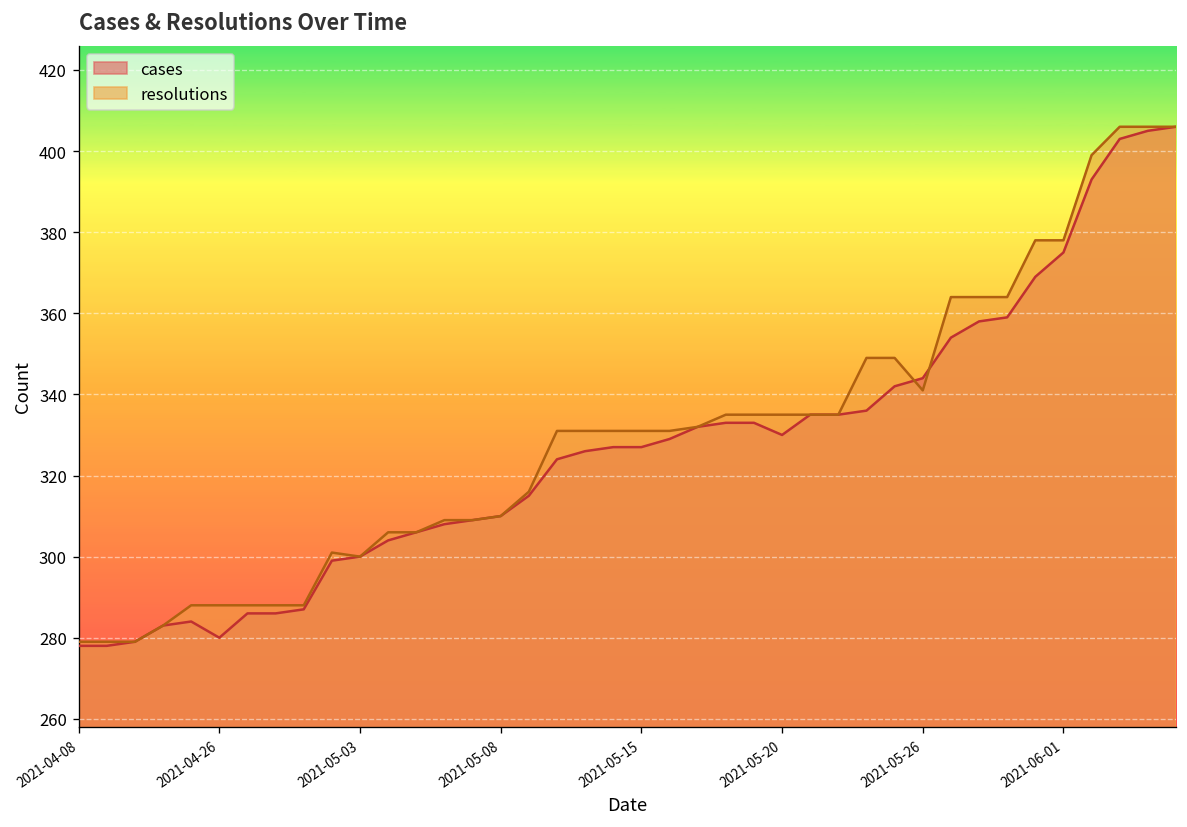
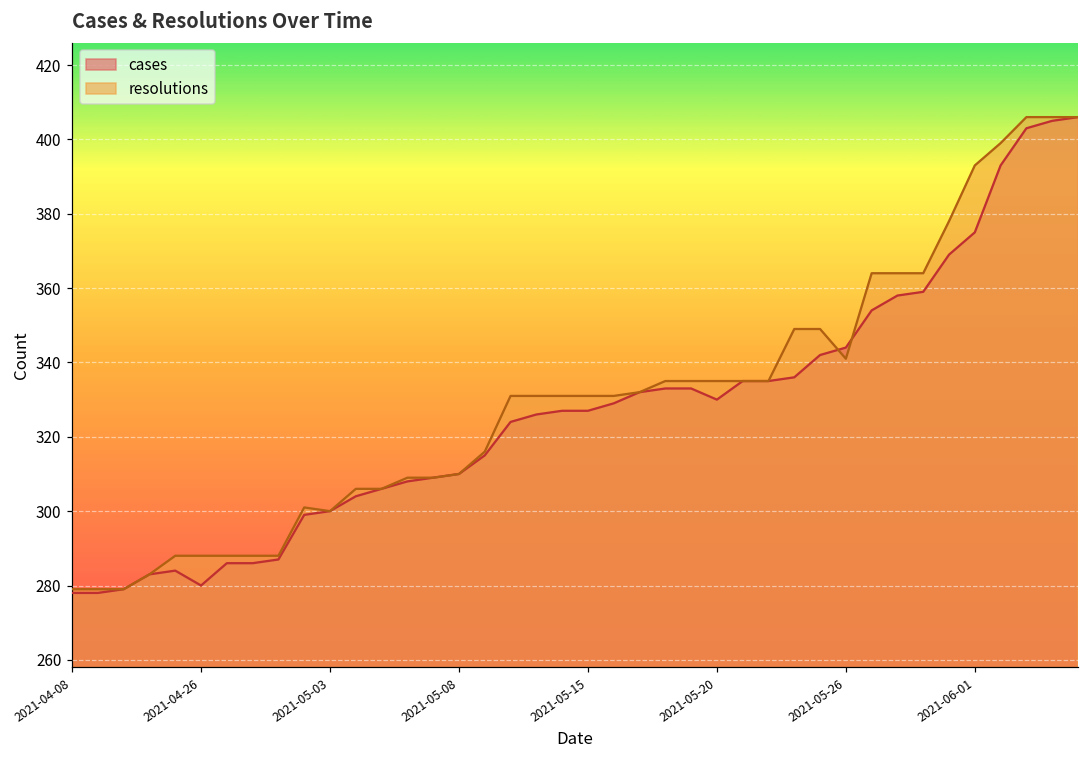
  {
    "cases": {
      "2021-04-08": 278,
      "2021-04-26": 280,
      "2021-05-15": 327,
      "2021-05-20": 330,
      "2021-05-26": 344,
      "2021-06-01": 375
    },
    "resolutions": {
      "2021-04-08": 279,
      "2021-04-26": 288,
      "2021-05-15": 331,
      "2021-05-20": 335,
      "2021-05-26": 341,
-     "2021-06-01": 378
+     "2021-06-01": 393
    }
  }
